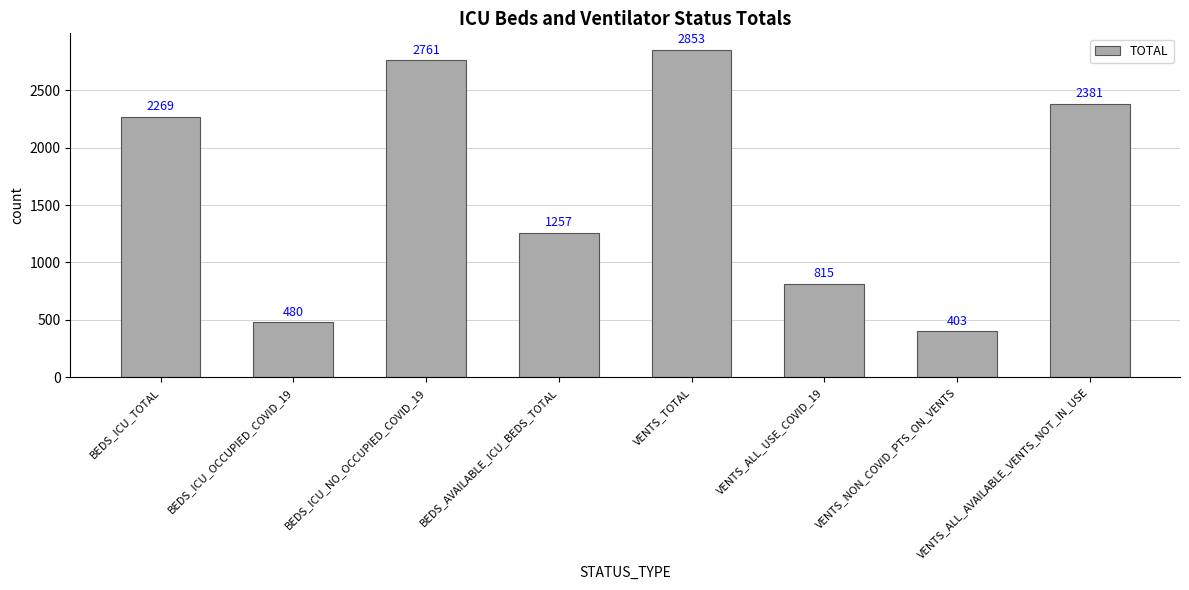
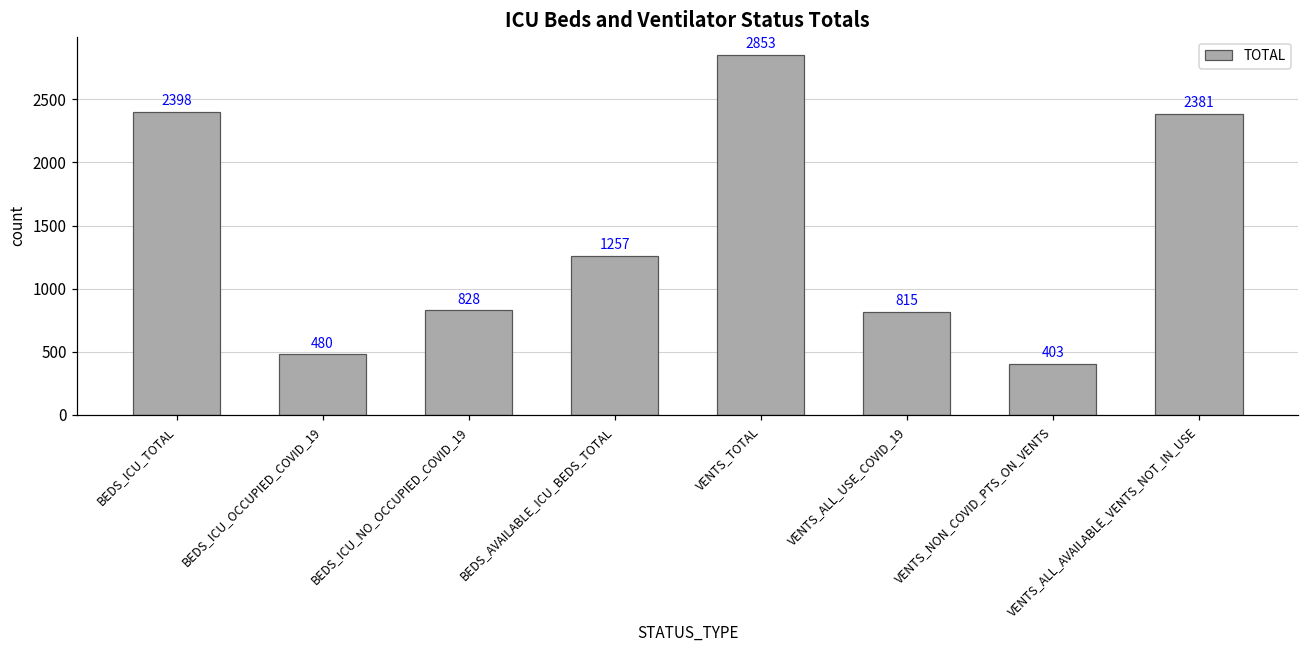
  {
-   "BEDS_ICU_TOTAL": 2269,
+   "BEDS_ICU_TOTAL": 2398,
    "BEDS_ICU_OCCUPIED_COVID_19": 480,
-   "BEDS_ICU_NO_OCCUPIED_COVID_19": 2761,
+   "BEDS_ICU_NO_OCCUPIED_COVID_19": 828,
    "BEDS_AVAILABLE_ICU_BEDS_TOTAL": 1257,
    "VENTS_TOTAL": 2853,
    "VENTS_ALL_USE_COVID_19": 815,
    "VENTS_NON_COVID_PTS_ON_VENTS": 403,
    "VENTS_ALL_AVAILABLE_VENTS_NOT_IN_USE": 2381
  }
